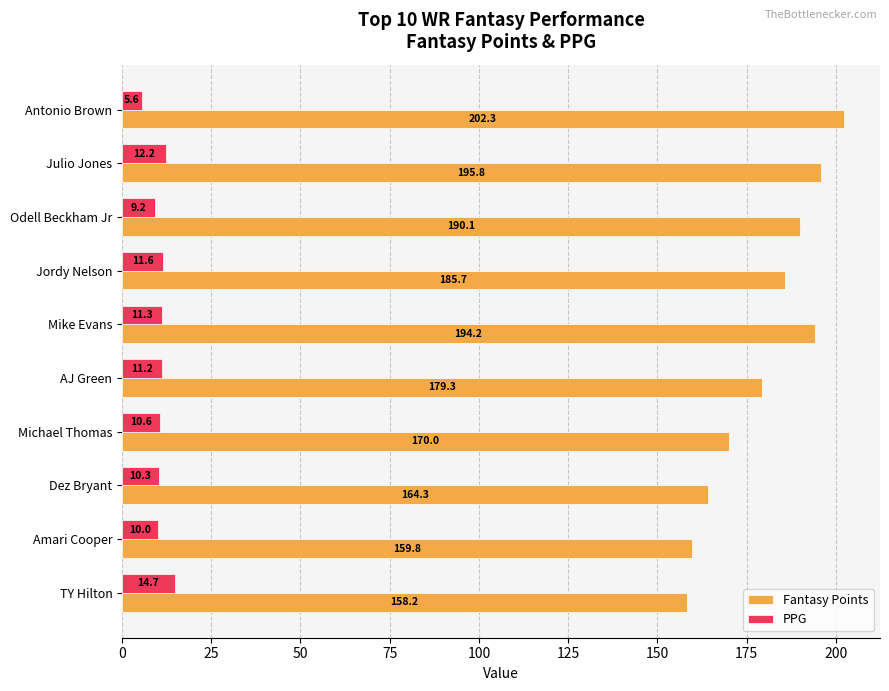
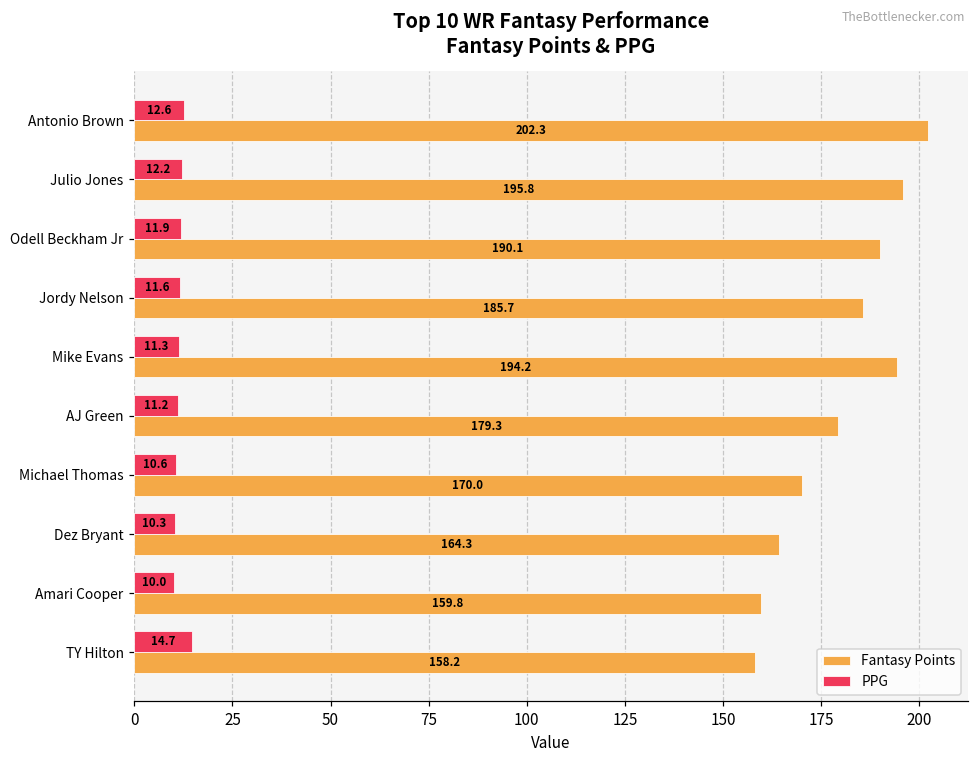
  {
    "Fantasy Points": {
      "Antonio Brown": 202.3,
      "Julio Jones": 195.8,
      "Odell Beckham Jr": 190.1,
      "Jordy Nelson": 185.7,
      "Mike Evans": 194.2,
      "AJ Green": 179.3,
      "Michael Thomas": 170.0,
      "Dez Bryant": 164.3,
      "Amari Cooper": 159.8,
      "TY Hilton": 158.2
    },
    "PPG": {
-     "Antonio Brown": 5.6,
+     "Antonio Brown": 12.6,
      "Julio Jones": 12.2,
-     "Odell Beckham Jr": 9.2,
+     "Odell Beckham Jr": 11.9,
      "Jordy Nelson": 11.6,
      "Mike Evans": 11.3,
      "AJ Green": 11.2,
      "Michael Thomas": 10.6,
      "Dez Bryant": 10.3,
      "Amari Cooper": 10.0,
      "TY Hilton": 14.7
    }
  }
